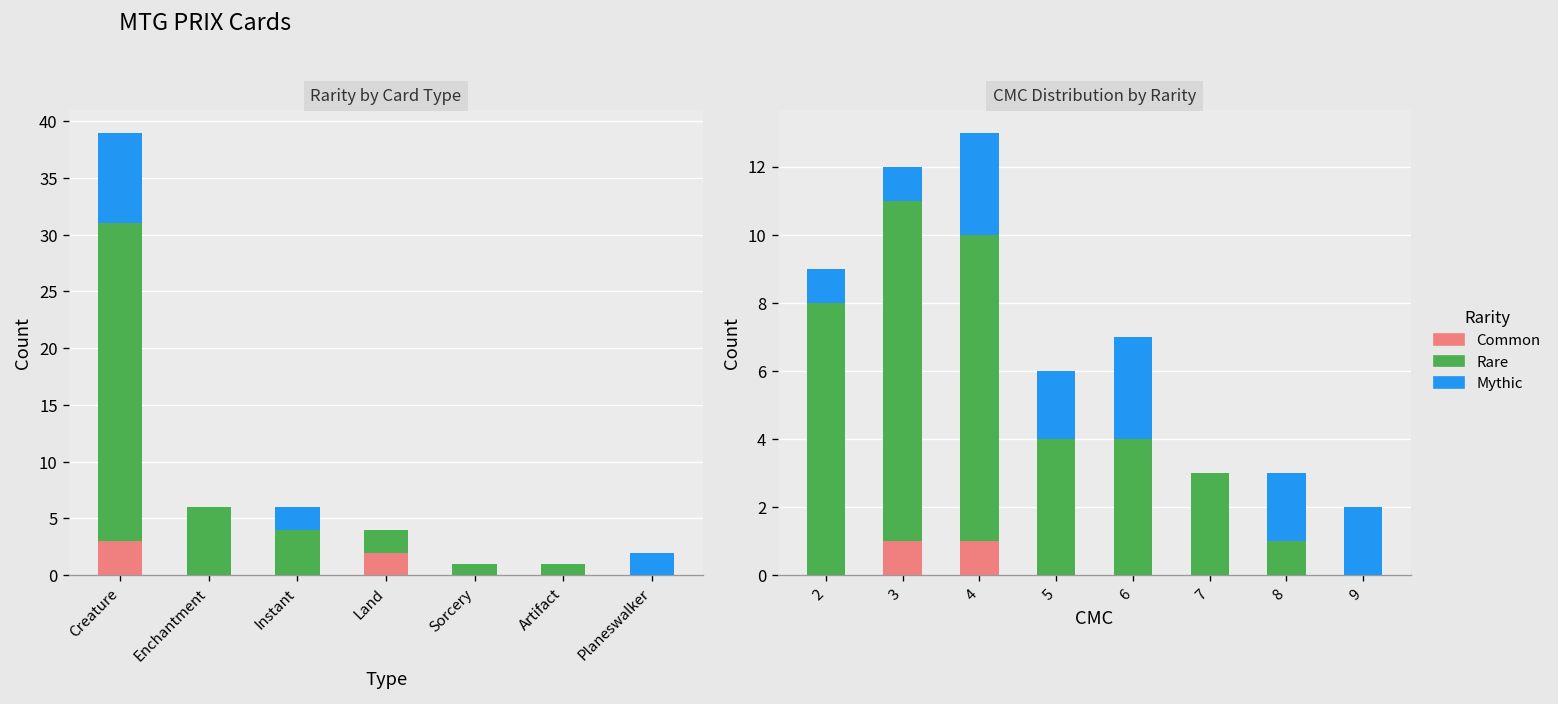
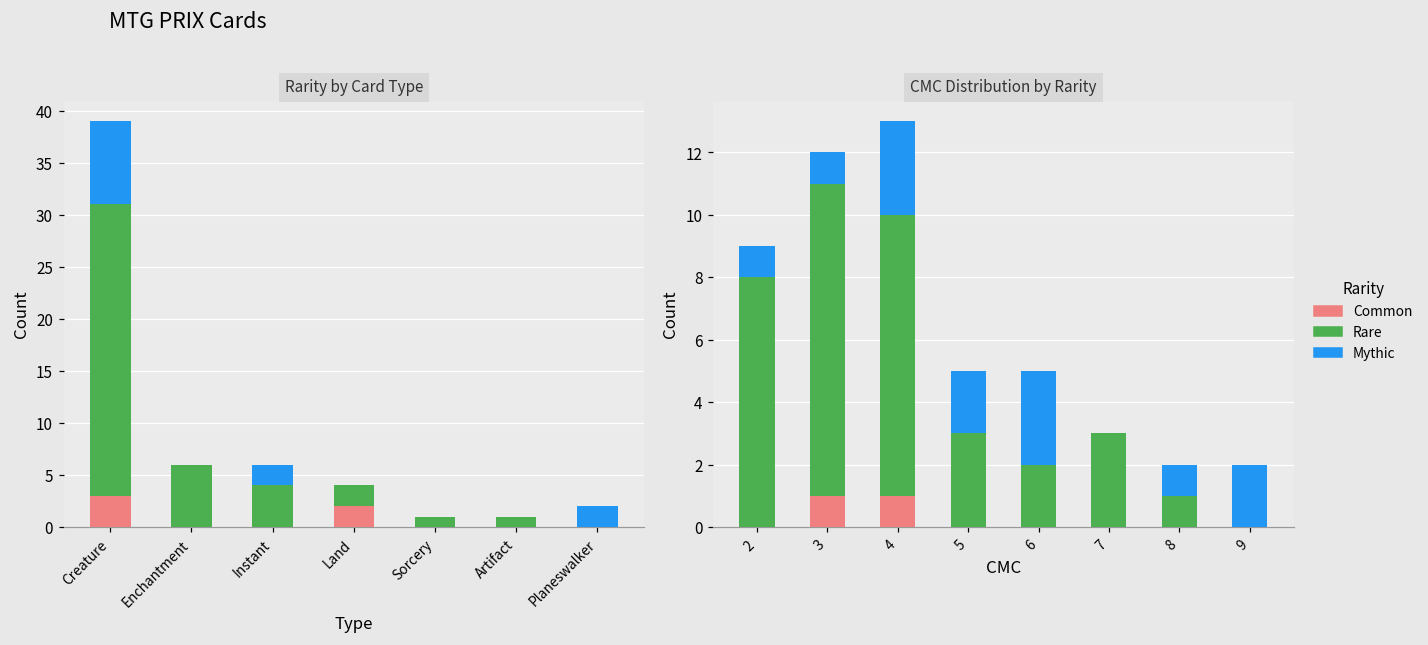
  {
    "Rarity by Card Type": {
      "Common": {
        "Creature": 3,
        "Enchantment": 0,
        "Instant": 0,
        "Land": 2,
        "Sorcery": 0,
        "Artifact": 0,
        "Planeswalker": 0
      },
      "Rare": {
        "Creature": 28,
        "Enchantment": 6,
        "Instant": 4,
        "Land": 2,
        "Sorcery": 1,
        "Artifact": 1,
        "Planeswalker": 0
      },
      "Mythic": {
        "Creature": 8,
        "Enchantment": 0,
        "Instant": 2,
        "Land": 0,
        "Sorcery": 0,
        "Artifact": 0,
        "Planeswalker": 2
      }
    },
    "CMC Distribution by Rarity": {
      "Common": {
        "2": 0,
        "3": 1,
        "4": 1,
        "5": 0,
        "6": 0,
        "7": 0,
        "8": 0,
        "9": 0
      },
      "Rare": {
        "2": 8,
        "3": 10,
        "4": 9,
-       "5": 4,
-       "6": 4,
+       "5": 3,
+       "6": 2,
        "7": 3,
        "8": 1,
        "9": 0
      },
      "Mythic": {
        "2": 1,
        "3": 1,
        "4": 3,
        "5": 2,
        "6": 3,
        "7": 0,
-       "8": 2,
+       "8": 1,
        "9": 2
      }
    }
  }
